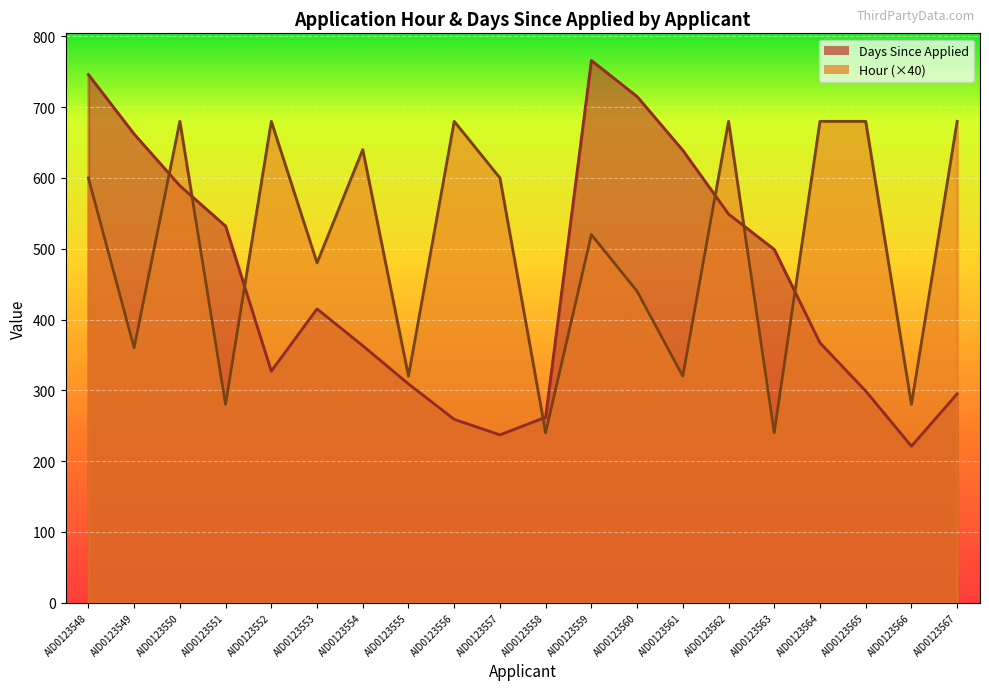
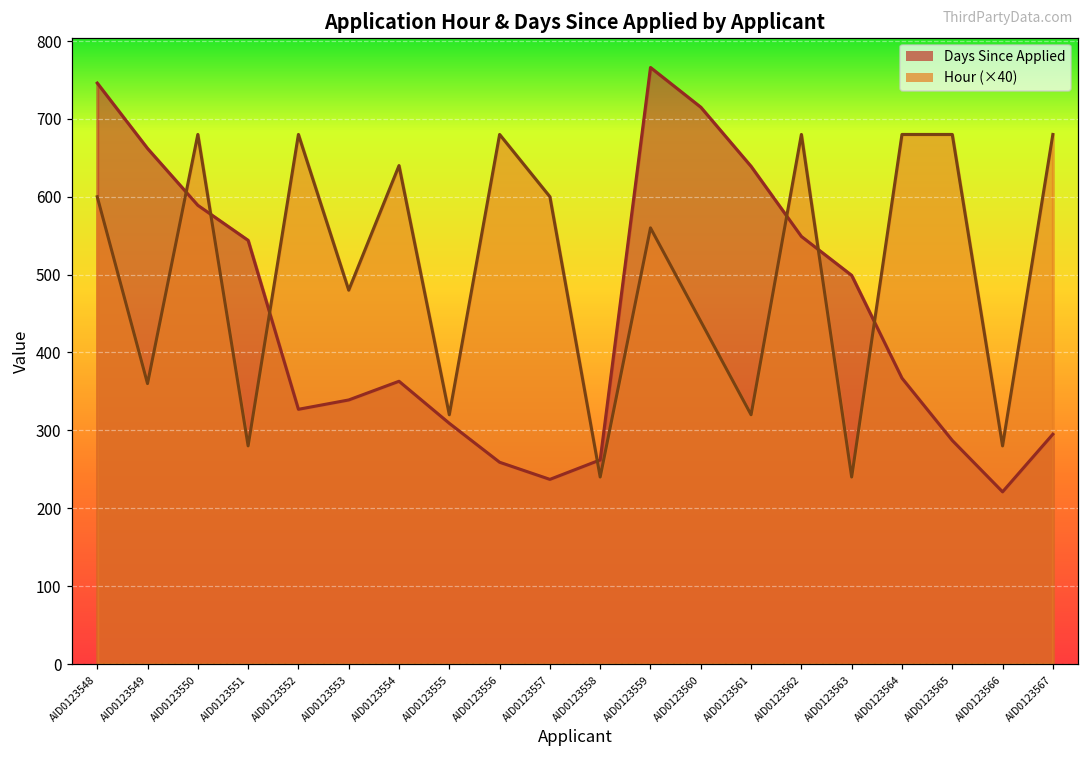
  {
    "Days Since Applied": {
      "AID0123548": 750,
      "AID0123549": 660,
      "AID0123550": 590,
-     "AID0123551": 530,
+     "AID0123551": 540,
      "AID0123552": 330,
-     "AID0123553": 420,
+     "AID0123553": 340,
      "AID0123554": 360,
      "AID0123555": 310,
      "AID0123556": 260,
      "AID0123557": 240,
      "AID0123558": 260,
      "AID0123559": 770,
      "AID0123560": 720,
      "AID0123561": 640,
      "AID0123562": 550,
      "AID0123563": 500,
      "AID0123564": 370,
-     "AID0123565": 300,
+     "AID0123565": 290,
      "AID0123566": 220,
      "AID0123567": 300
    },
    "Hour (×40)": {
      "AID0123548": 600,
      "AID0123549": 360,
      "AID0123550": 680,
      "AID0123551": 280,
      "AID0123552": 680,
      "AID0123553": 480,
      "AID0123554": 640,
      "AID0123555": 320,
      "AID0123556": 680,
      "AID0123557": 600,
      "AID0123558": 240,
-     "AID0123559": 520,
+     "AID0123559": 560,
      "AID0123560": 440,
      "AID0123561": 320,
      "AID0123562": 680,
      "AID0123563": 240,
      "AID0123564": 680,
      "AID0123565": 680,
      "AID0123566": 280,
      "AID0123567": 680
    }
  }
